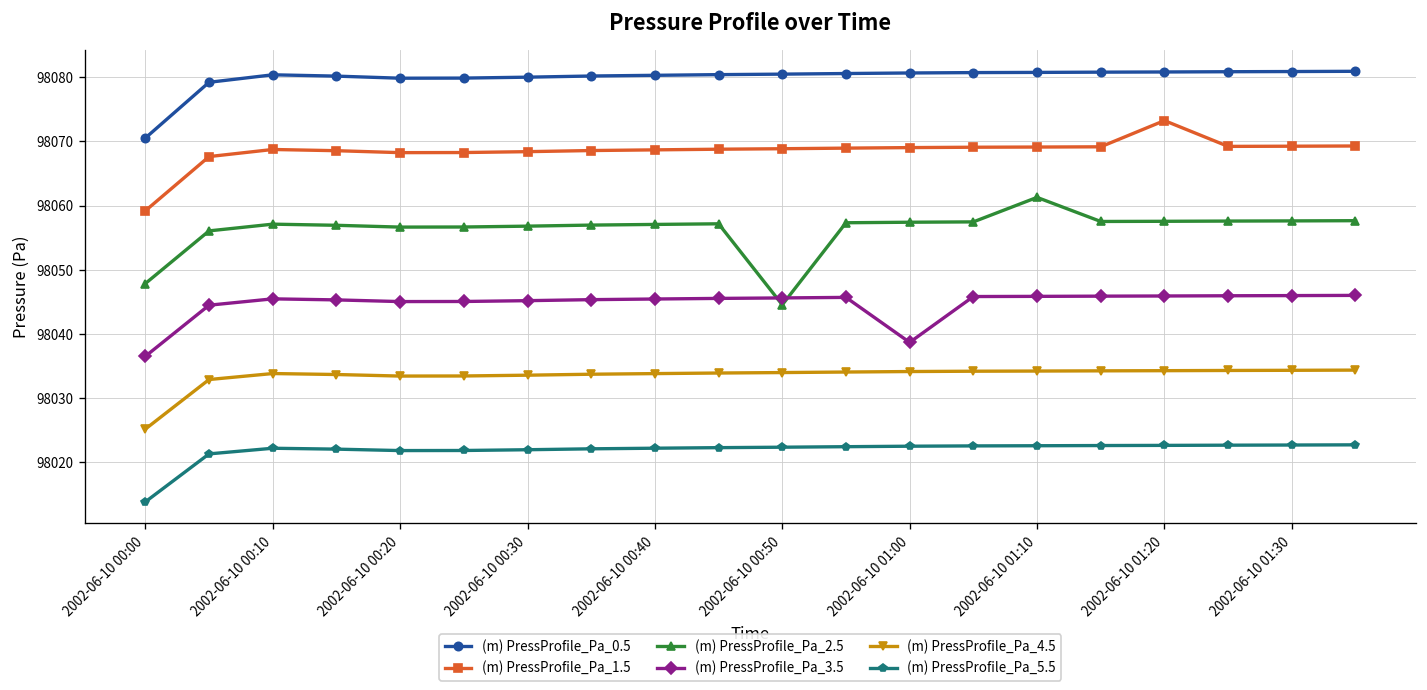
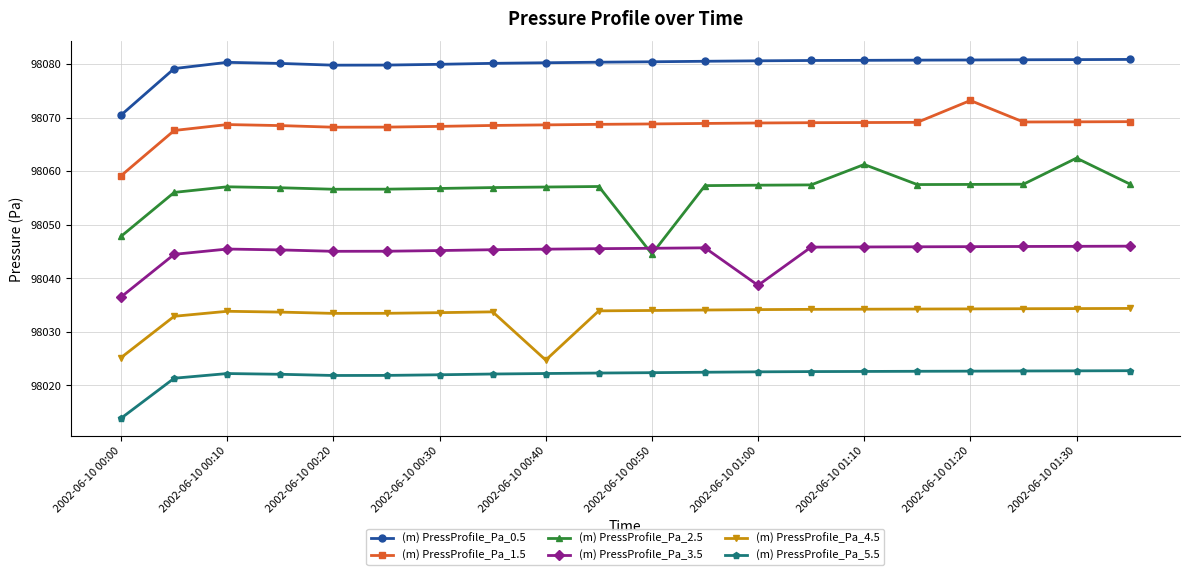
  {
    "(m) PressProfile_Pa_1.5": {
      "2002-06-10 00:00": 98059,
      "2002-06-10 00:10": 98069,
      "2002-06-10 00:20": 98068,
      "2002-06-10 00:30": 98068,
      "2002-06-10 00:40": 98069,
      "2002-06-10 00:50": 98069,
      "2002-06-10 01:00": 98069,
      "2002-06-10 01:10": 98069,
      "2002-06-10 01:20": 98073,
      "2002-06-10 01:30": 98069
    },
    "(m) PressProfile_Pa_2.5": {
      "2002-06-10 00:00": 98048,
      "2002-06-10 00:10": 98057,
      "2002-06-10 00:20": 98057,
      "2002-06-10 00:30": 98057,
      "2002-06-10 00:40": 98057,
      "2002-06-10 00:50": 98045,
      "2002-06-10 01:00": 98057,
      "2002-06-10 01:10": 98061,
      "2002-06-10 01:20": 98058,
-     "2002-06-10 01:30": 98058
+     "2002-06-10 01:30": 98062
    },
    "(m) PressProfile_Pa_3.5": {
      "2002-06-10 00:00": 98037,
      "2002-06-10 00:10": 98045,
      "2002-06-10 00:20": 98045,
      "2002-06-10 00:30": 98045,
      "2002-06-10 00:40": 98045,
      "2002-06-10 00:50": 98046,
      "2002-06-10 01:00": 98039,
      "2002-06-10 01:10": 98046,
      "2002-06-10 01:20": 98046,
      "2002-06-10 01:30": 98046
    },
    "(m) PressProfile_Pa_4.5": {
      "2002-06-10 00:00": 98025,
      "2002-06-10 00:10": 98034,
      "2002-06-10 00:20": 98033,
      "2002-06-10 00:30": 98034,
-     "2002-06-10 00:40": 98034,
+     "2002-06-10 00:40": 98025,
      "2002-06-10 00:50": 98034,
      "2002-06-10 01:00": 98034,
      "2002-06-10 01:10": 98034,
      "2002-06-10 01:20": 98034,
      "2002-06-10 01:30": 98034
    }
  }
